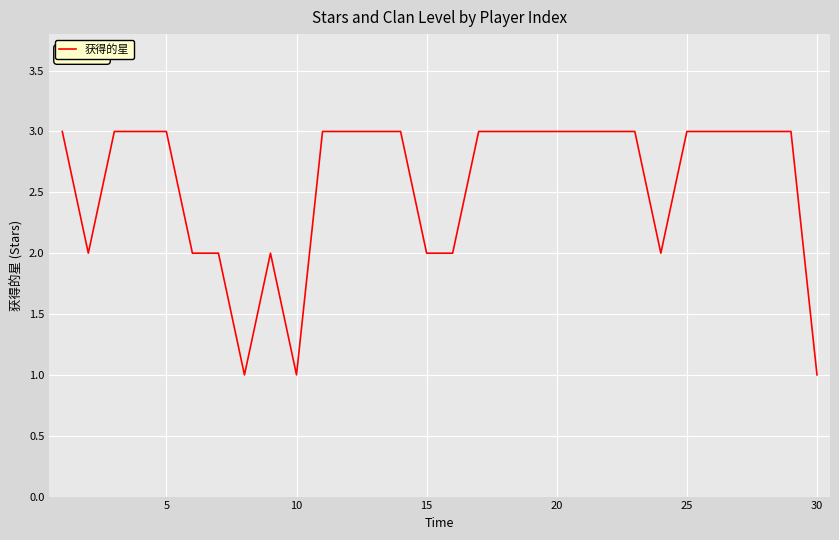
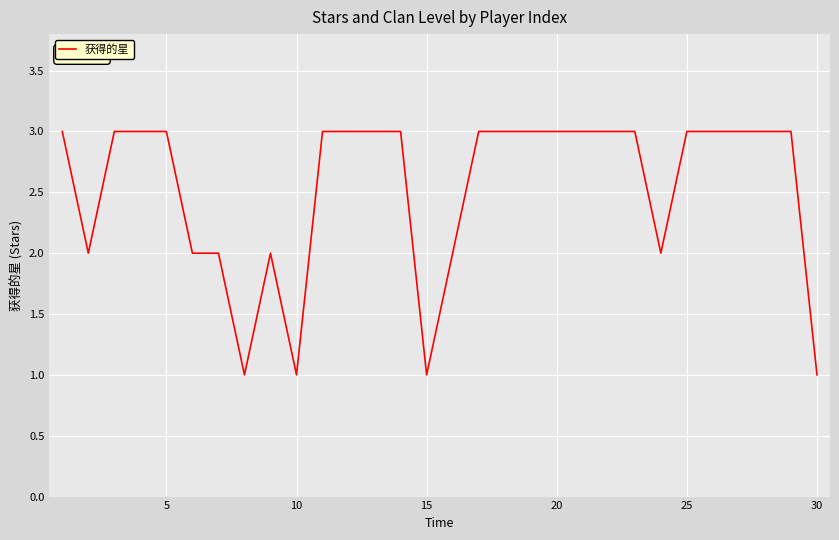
  {
    "5": 3,
    "10": 1,
-   "15": 2,
+   "15": 1,
    "20": 3,
    "25": 3,
    "30": 1
  }
